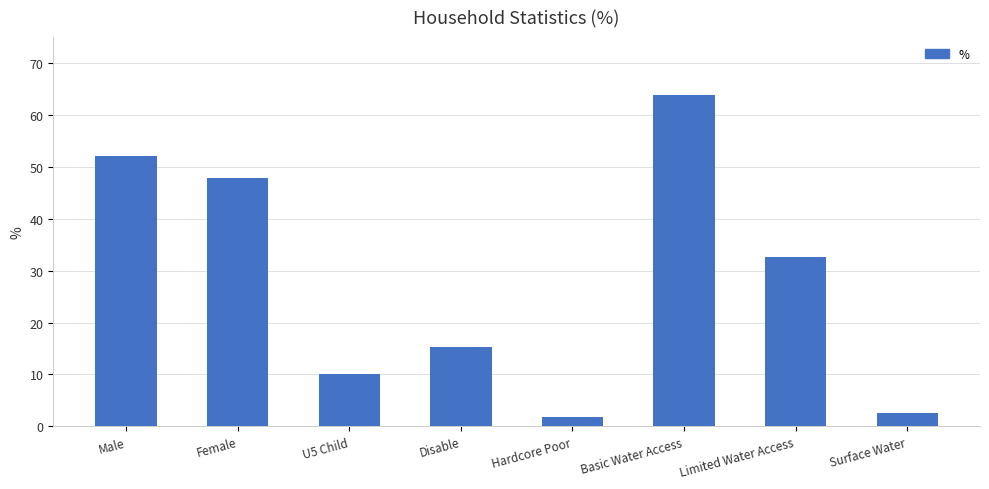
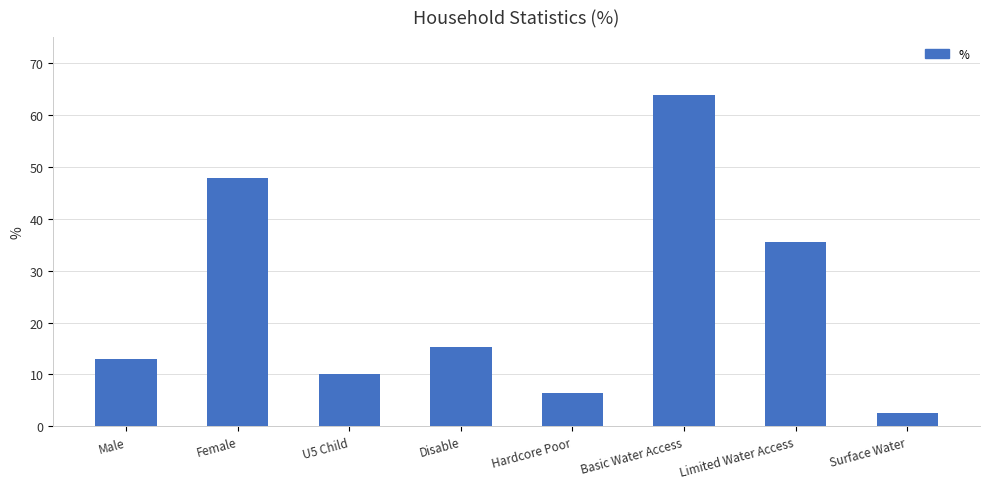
  {
-   "Male": 52,
+   "Male": 13,
    "Female": 48,
    "U5 Child": 10,
    "Disable": 15,
-   "Hardcore Poor": 2,
+   "Hardcore Poor": 6,
    "Basic Water Access": 64,
-   "Limited Water Access": 33,
+   "Limited Water Access": 36,
    "Surface Water": 3
  }
